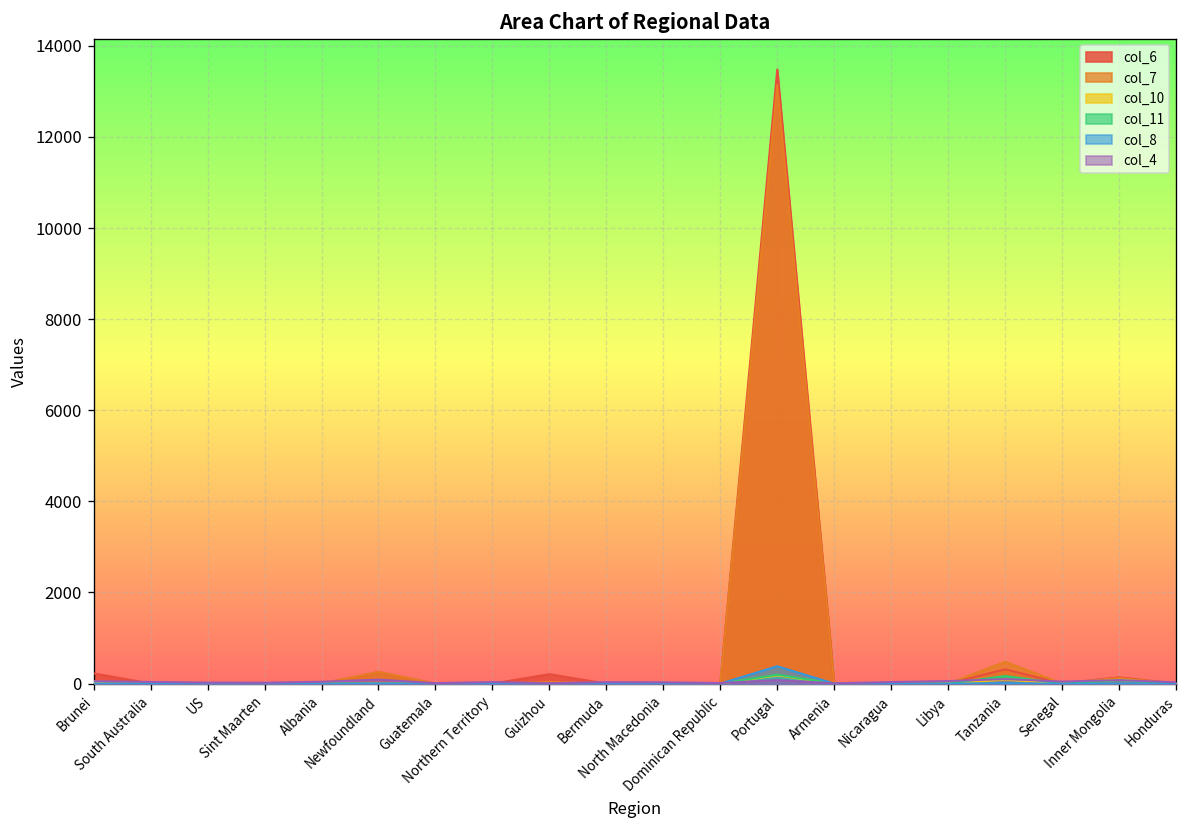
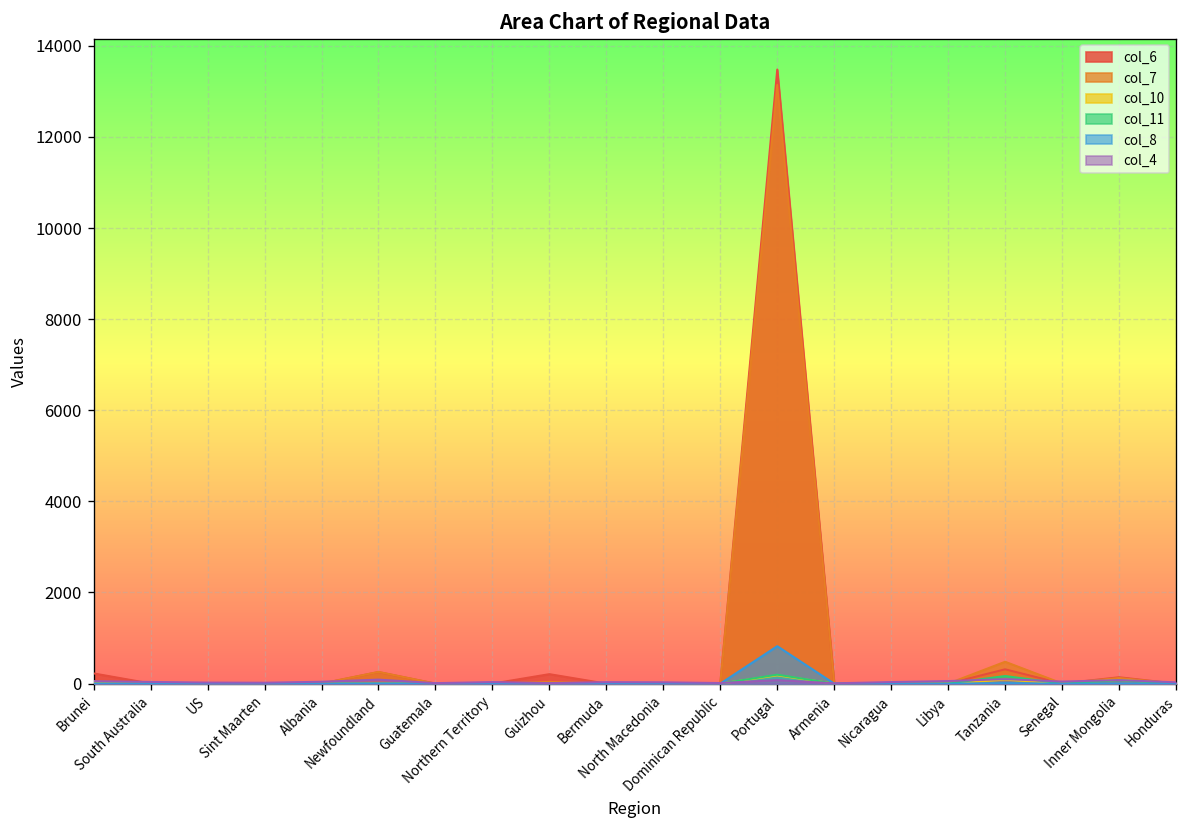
  {
    "col_11": {
      "Tanzania": 200
    },
    "col_8": {
-     "Portugal": 400,
+     "Portugal": 800,
      "Tanzania": 0,
      "Inner Mongolia": 0
    },
    "col_4": {
      "Newfoundland": 100,
      "Portugal": 100
    }
  }
